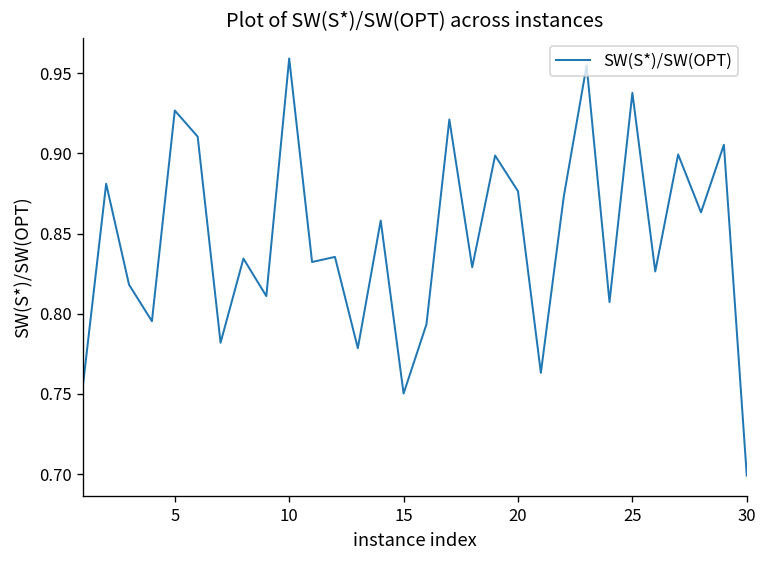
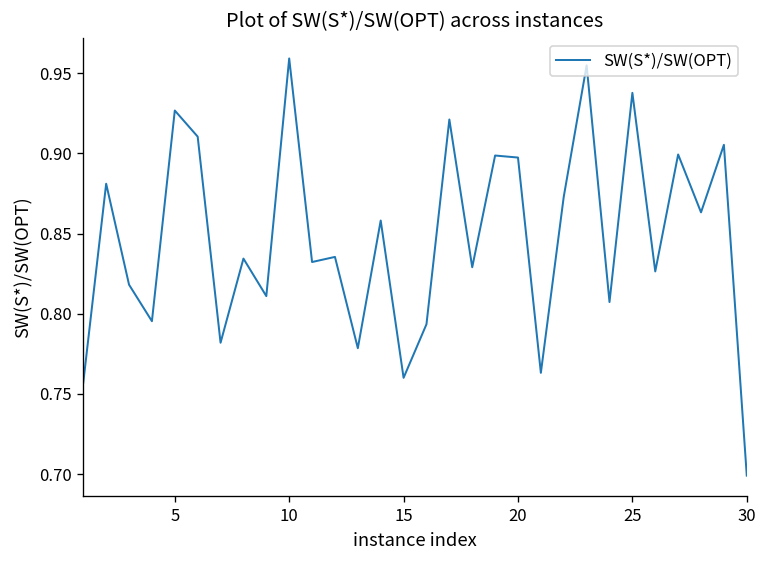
  {
    "5": 0.927,
    "10": 0.959,
-   "15": 0.750,
-   "20": 0.876,
+   "15": 0.760,
+   "20": 0.897,
    "25": 0.938,
    "30": 0.699
  }
